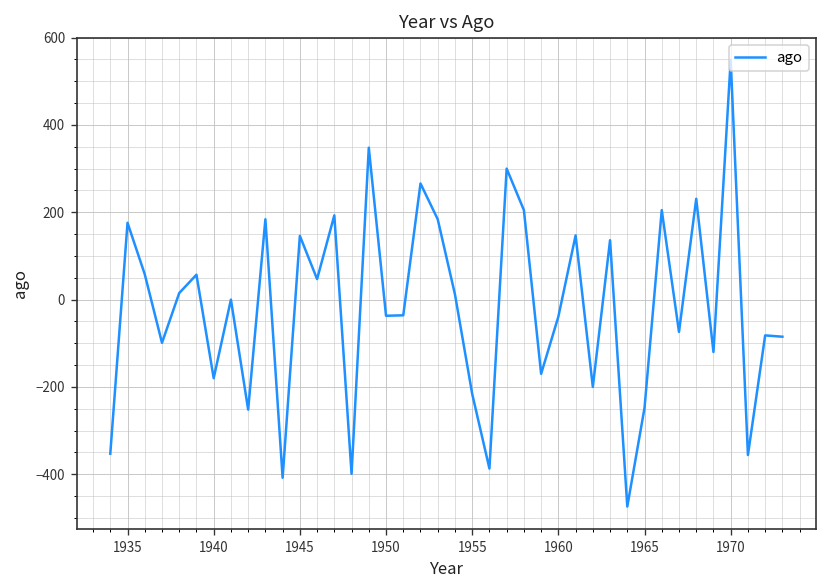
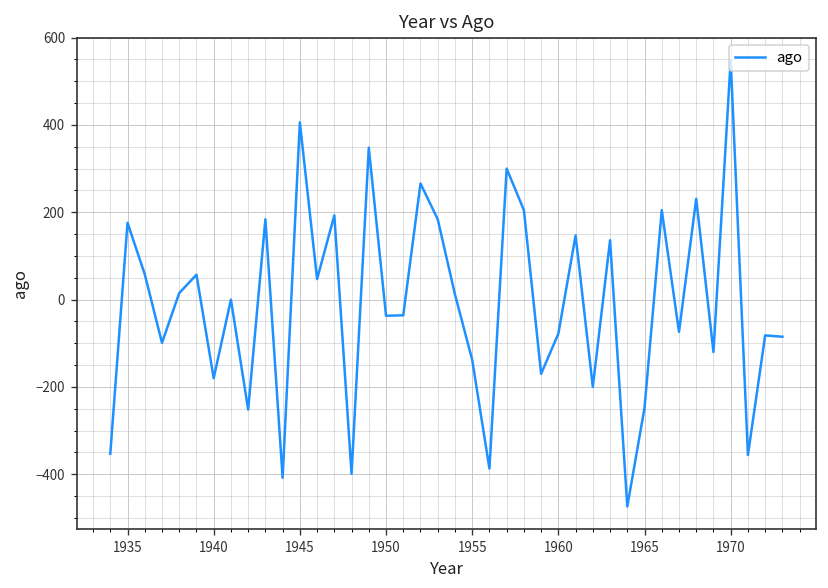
  {
    "1935": 180,
    "1940": -180,
-   "1945": 150,
+   "1945": 410,
    "1950": -40,
-   "1955": -220,
-   "1960": -40,
+   "1955": -140,
+   "1960": -80,
    "1965": -250
  }
